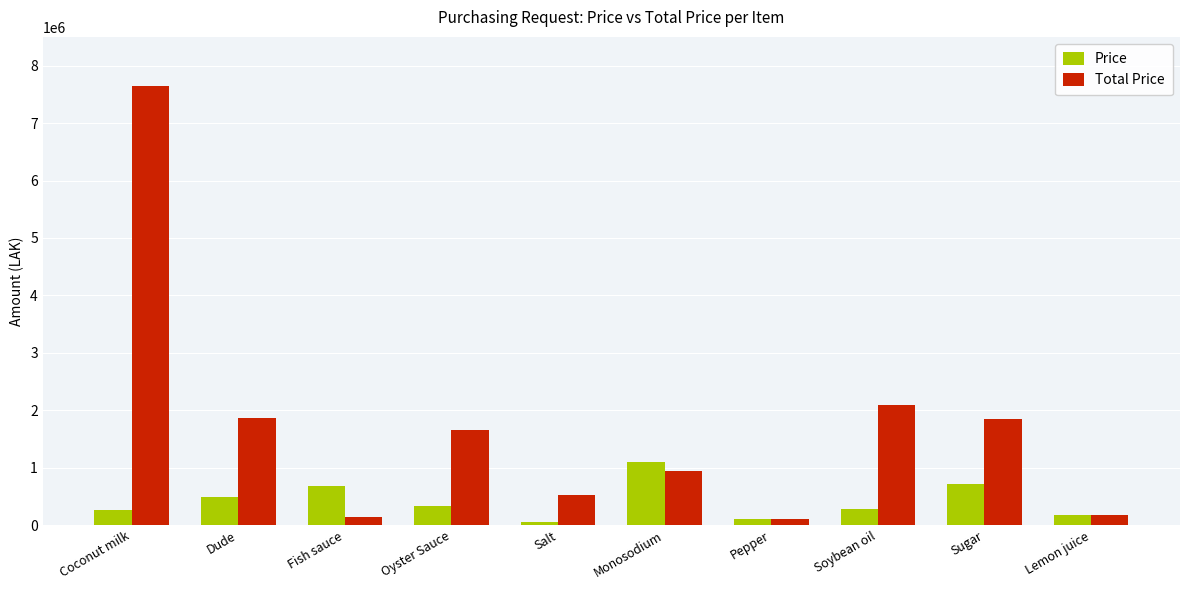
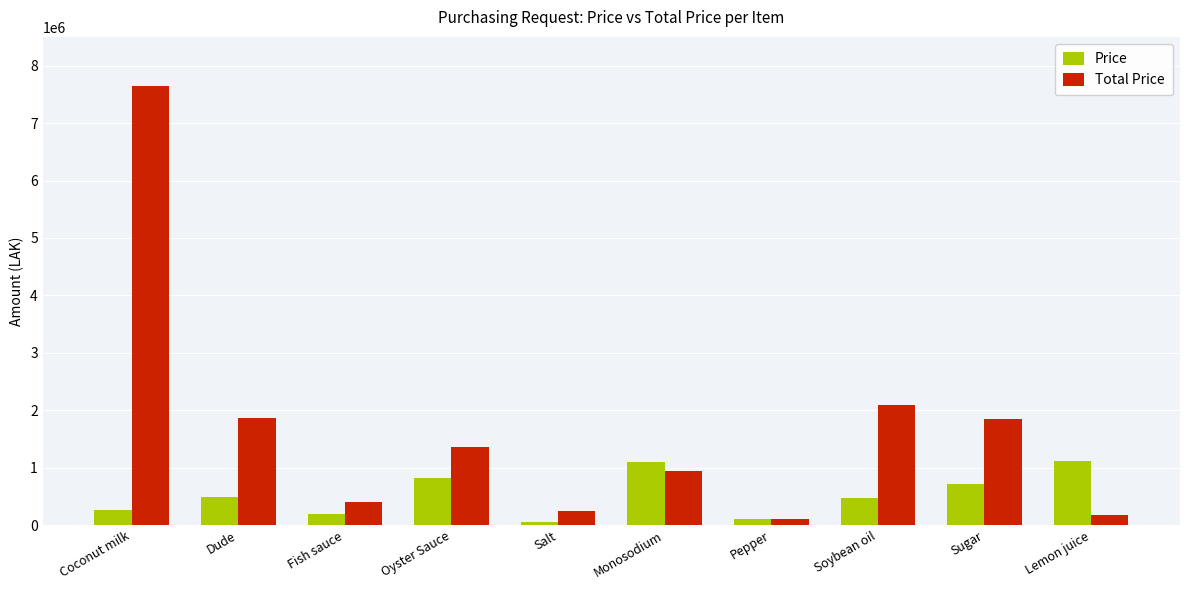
  {
    "Price": {
      "Coconut milk": 300000,
      "Dude": 500000,
-     "Fish sauce": 700000,
-     "Oyster Sauce": 300000,
+     "Fish sauce": 200000,
+     "Oyster Sauce": 800000,
      "Salt": 100000,
      "Monosodium": 1100000,
      "Pepper": 100000,
-     "Soybean oil": 300000,
+     "Soybean oil": 500000,
      "Sugar": 700000,
-     "Lemon juice": 200000
+     "Lemon juice": 1100000
    },
    "Total Price": {
      "Coconut milk": 7700000,
      "Dude": 1900000,
-     "Fish sauce": 100000,
-     "Oyster Sauce": 1700000,
-     "Salt": 500000,
+     "Fish sauce": 400000,
+     "Oyster Sauce": 1400000,
+     "Salt": 200000,
      "Monosodium": 900000,
      "Pepper": 100000,
      "Soybean oil": 2100000,
      "Sugar": 1800000,
      "Lemon juice": 200000
    }
  }
